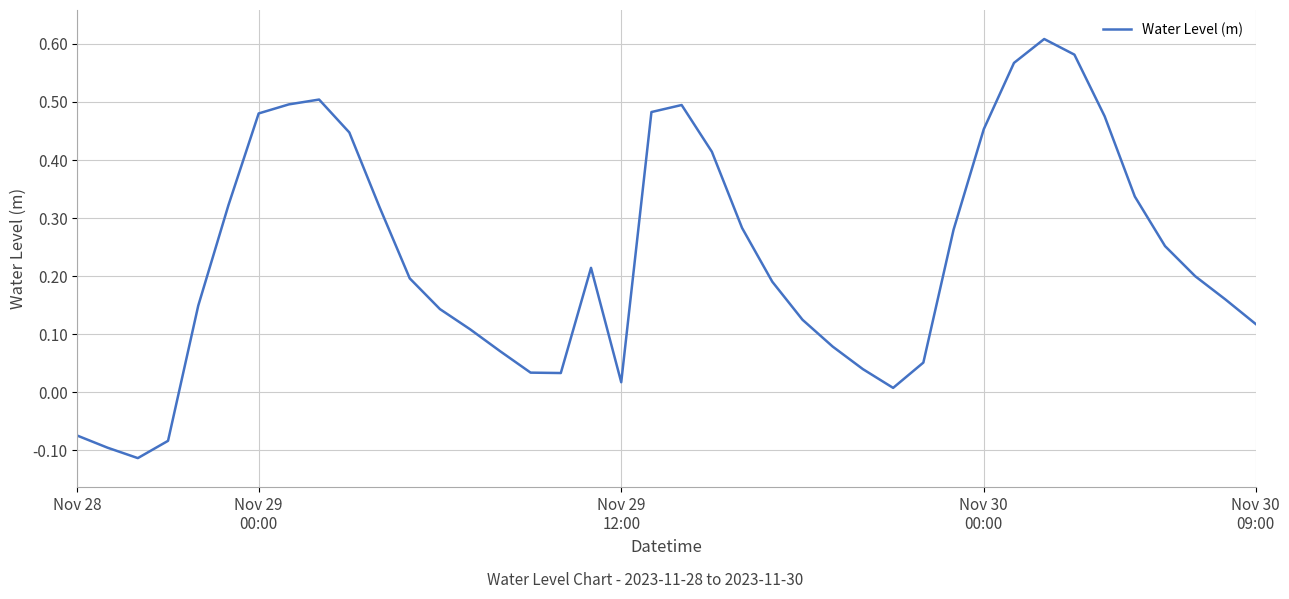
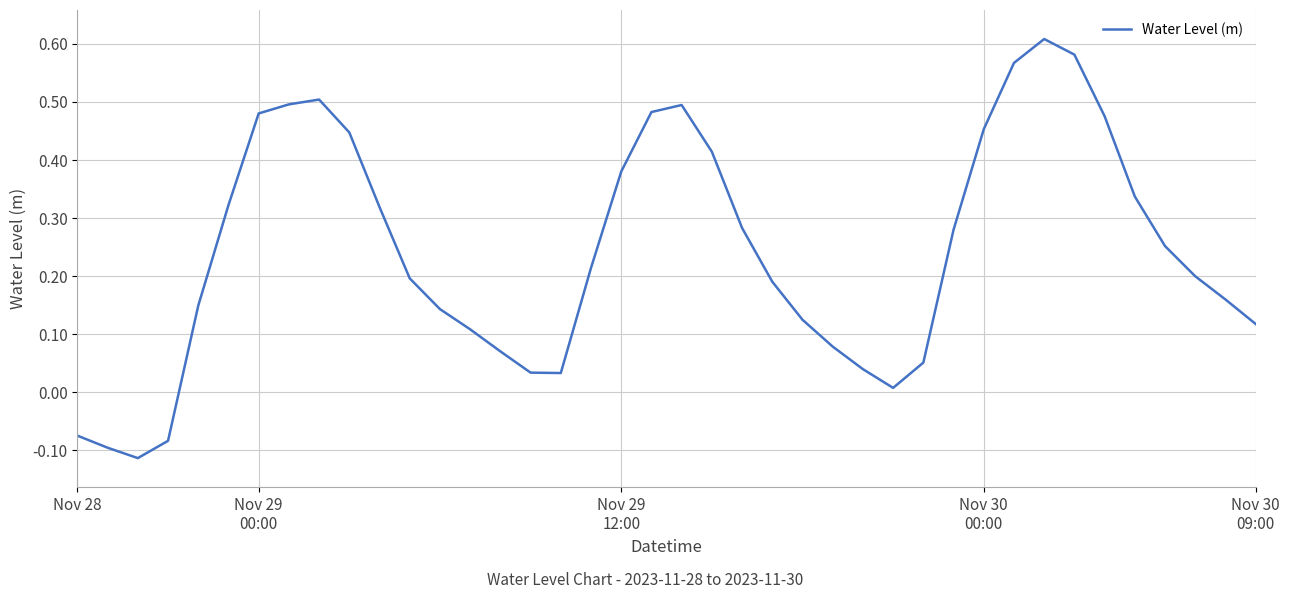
  {
    "Nov 28": -0.07,
    "Nov 29 00:00": 0.48,
-   "Nov 29 12:00": 0.02,
+   "Nov 29 12:00": 0.38,
    "Nov 30 00:00": 0.45,
    "Nov 30 09:00": 0.12
  }
